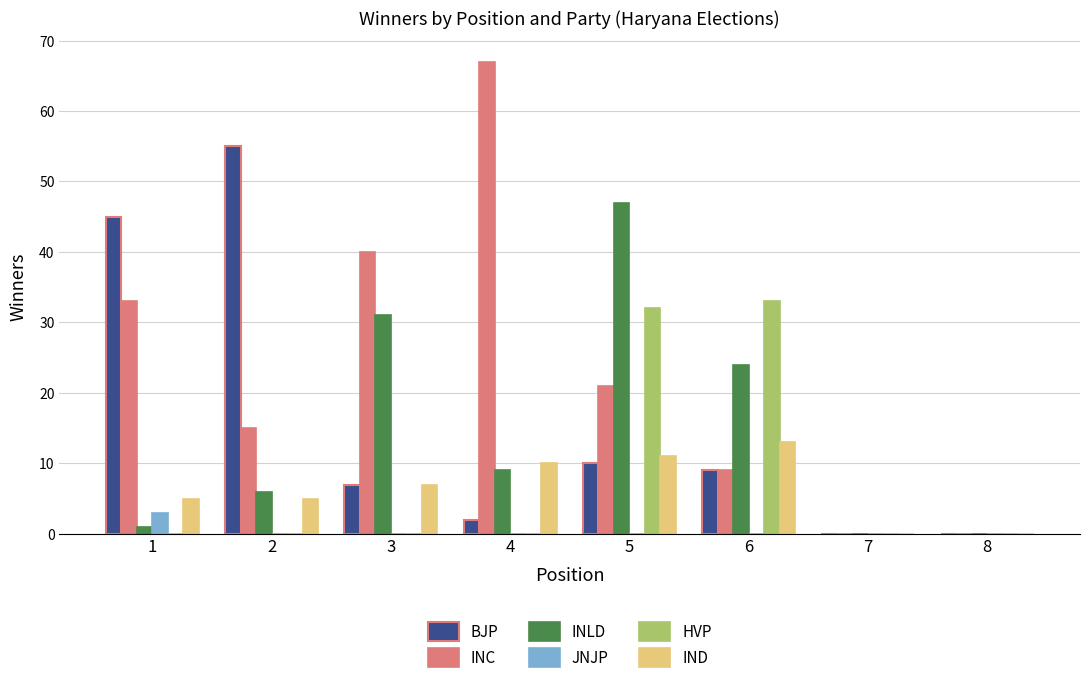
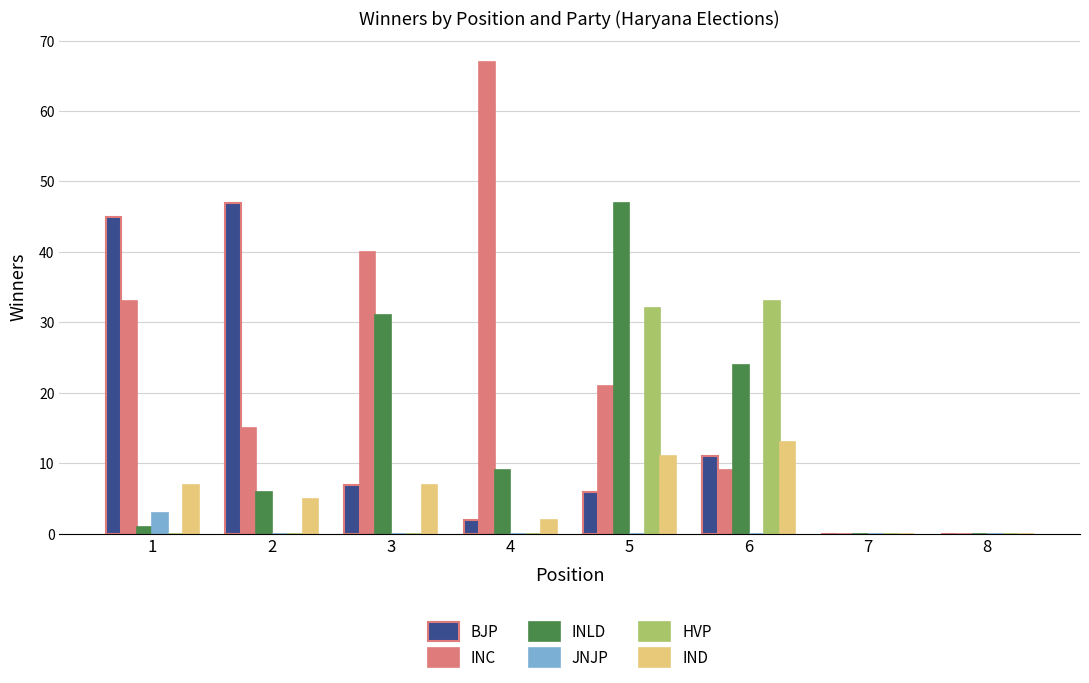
  {
    "BJP": {
      "1": 45,
-     "2": 55,
+     "2": 47,
      "3": 7,
      "4": 2,
-     "5": 10,
-     "6": 9,
+     "5": 6,
+     "6": 11,
      "7": 0,
      "8": 0
    },
    "INC": {
      "1": 33,
      "2": 15,
      "3": 40,
      "4": 67,
      "5": 21,
      "6": 9,
      "7": 0,
      "8": 0
    },
    "INLD": {
      "1": 1,
      "2": 6,
      "3": 31,
      "4": 9,
      "5": 47,
      "6": 24,
      "7": 0,
      "8": 0
    },
    "JNJP": {
      "1": 3,
      "2": 0,
      "3": 0,
      "4": 0,
      "5": 0,
      "6": 0,
      "7": 0,
      "8": 0
    },
    "HVP": {
      "1": 0,
      "2": 0,
      "3": 0,
      "4": 0,
      "5": 32,
      "6": 33,
      "7": 0,
      "8": 0
    },
    "IND": {
-     "1": 5,
+     "1": 7,
      "2": 5,
      "3": 7,
-     "4": 10,
+     "4": 2,
      "5": 11,
      "6": 13,
      "7": 0,
      "8": 0
    }
  }
